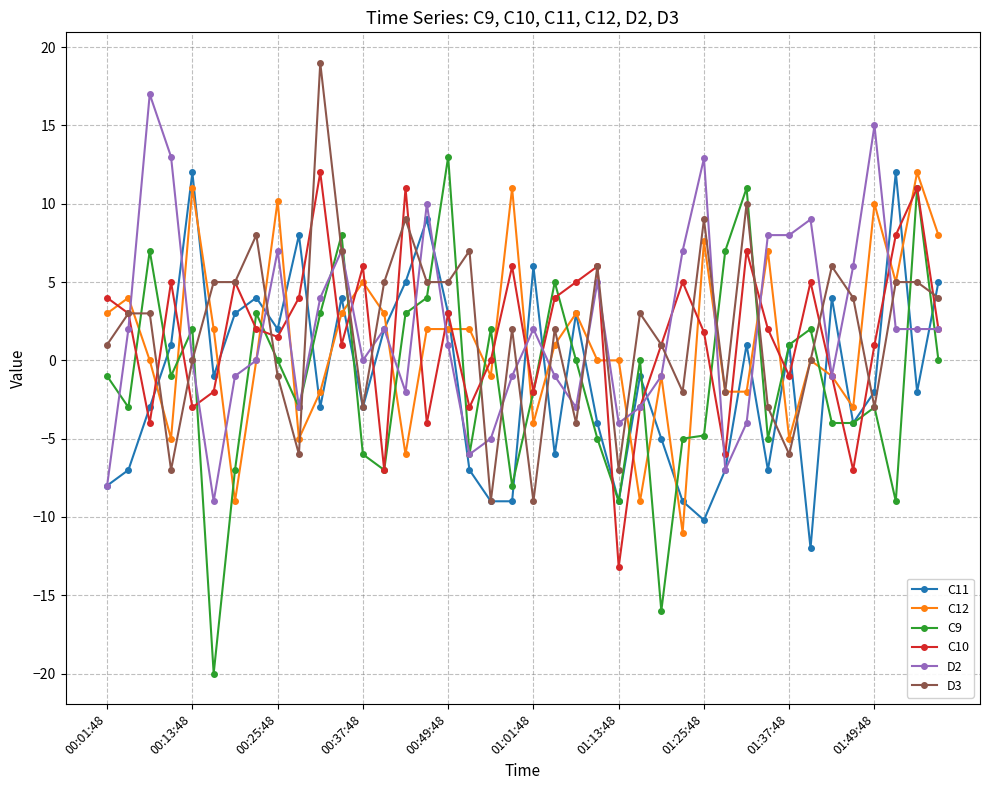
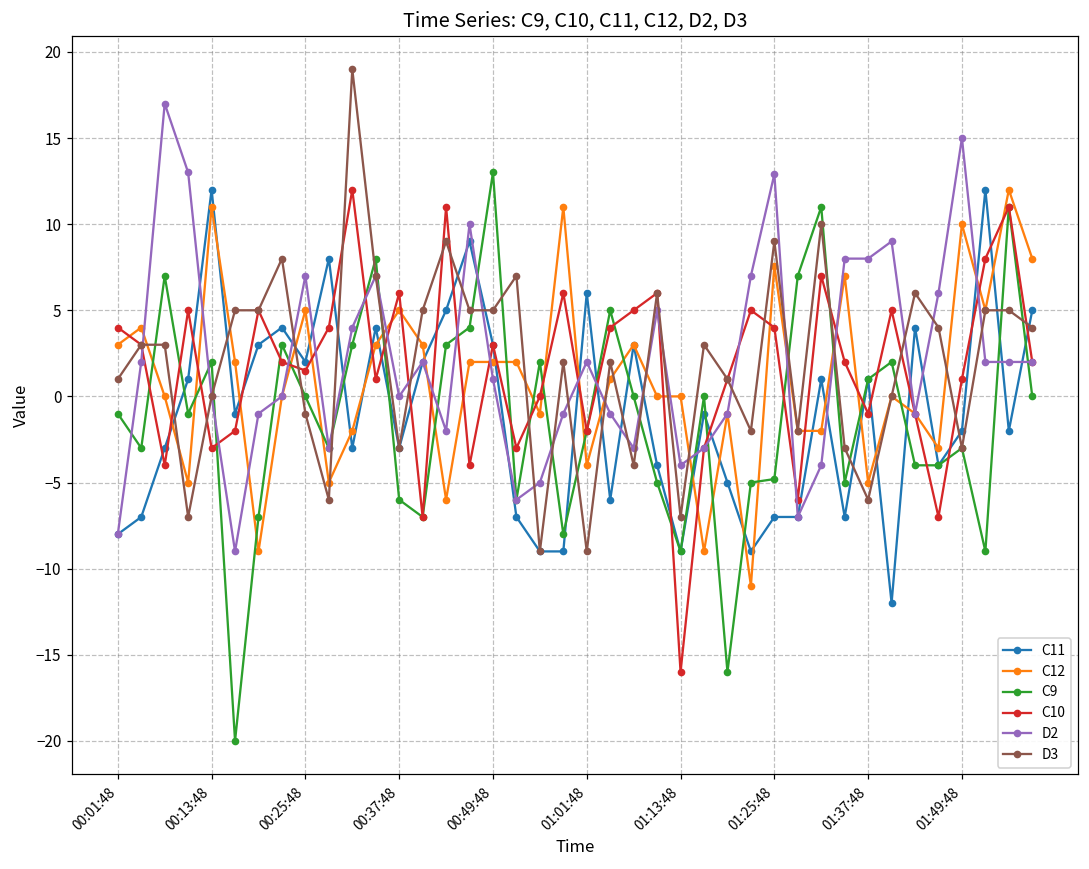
  {
    "C11": {
      "00:13:48": 12.0,
      "00:25:48": 2.0,
      "01:01:48": 6.0,
-     "01:25:48": -10.2,
+     "01:25:48": -7.0,
      "01:49:48": -2.0
    },
    "C12": {
      "00:01:48": 3.0,
      "00:13:48": 11.0,
-     "00:25:48": 10.2,
+     "00:25:48": 5.0,
      "00:37:48": 5.0,
      "00:49:48": 2.0,
      "01:01:48": -4.0,
      "01:13:48": 0.0,
      "01:25:48": 7.6,
      "01:37:48": -5.0,
      "01:49:48": 10.0
    },
    "C9": {
      "00:01:48": -1.0,
      "00:13:48": 2.0,
      "00:25:48": 0.0,
      "00:37:48": -6.0,
      "00:49:48": 13.0,
      "01:25:48": -4.8
    },
    "C10": {
      "00:01:48": 4.0,
      "00:13:48": -3.0,
      "00:25:48": 1.5,
      "00:37:48": 6.0,
-     "01:13:48": -13.2,
-     "01:25:48": 1.8,
+     "01:13:48": -16.0,
+     "01:25:48": 4.0,
      "01:37:48": -1.0,
      "01:49:48": 1.0
    },
    "D2": {
      "00:25:48": 7.0,
      "00:37:48": 0.0,
      "00:49:48": 1.0,
      "01:01:48": 2.0,
      "01:13:48": -4.0,
      "01:25:48": 12.9,
      "01:37:48": 8.0,
      "01:49:48": 15.0
    },
    "D3": {
      "00:01:48": 1.0,
      "00:25:48": -1.0,
      "00:49:48": 5.0,
      "01:01:48": -9.0,
      "01:13:48": -7.0,
      "01:25:48": 9.0,
      "01:37:48": -6.0
    }
  }
